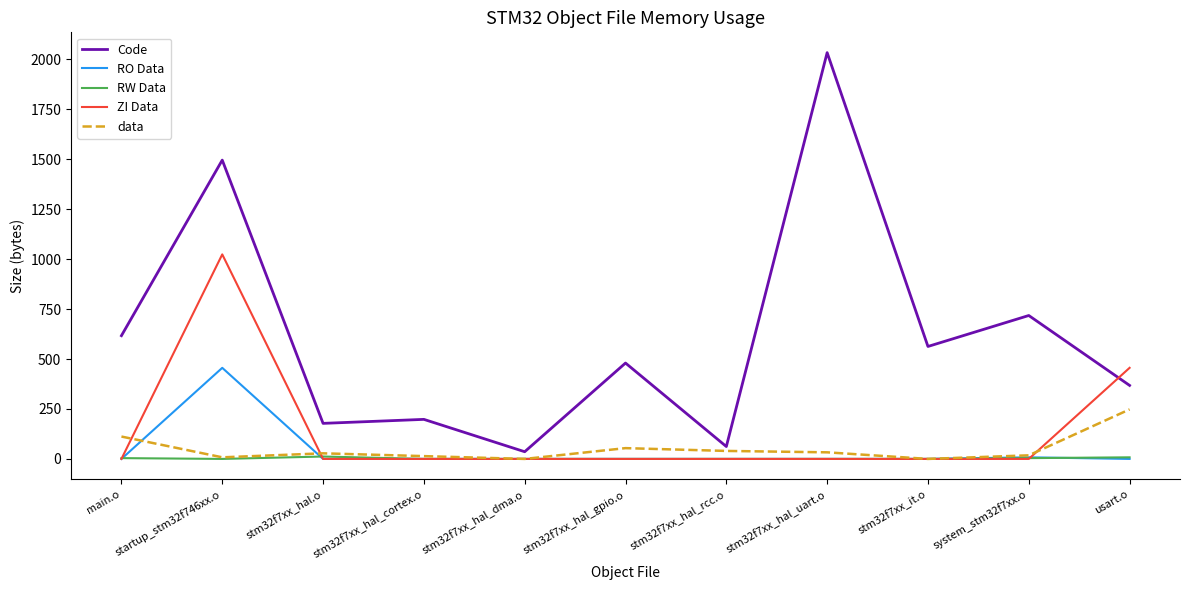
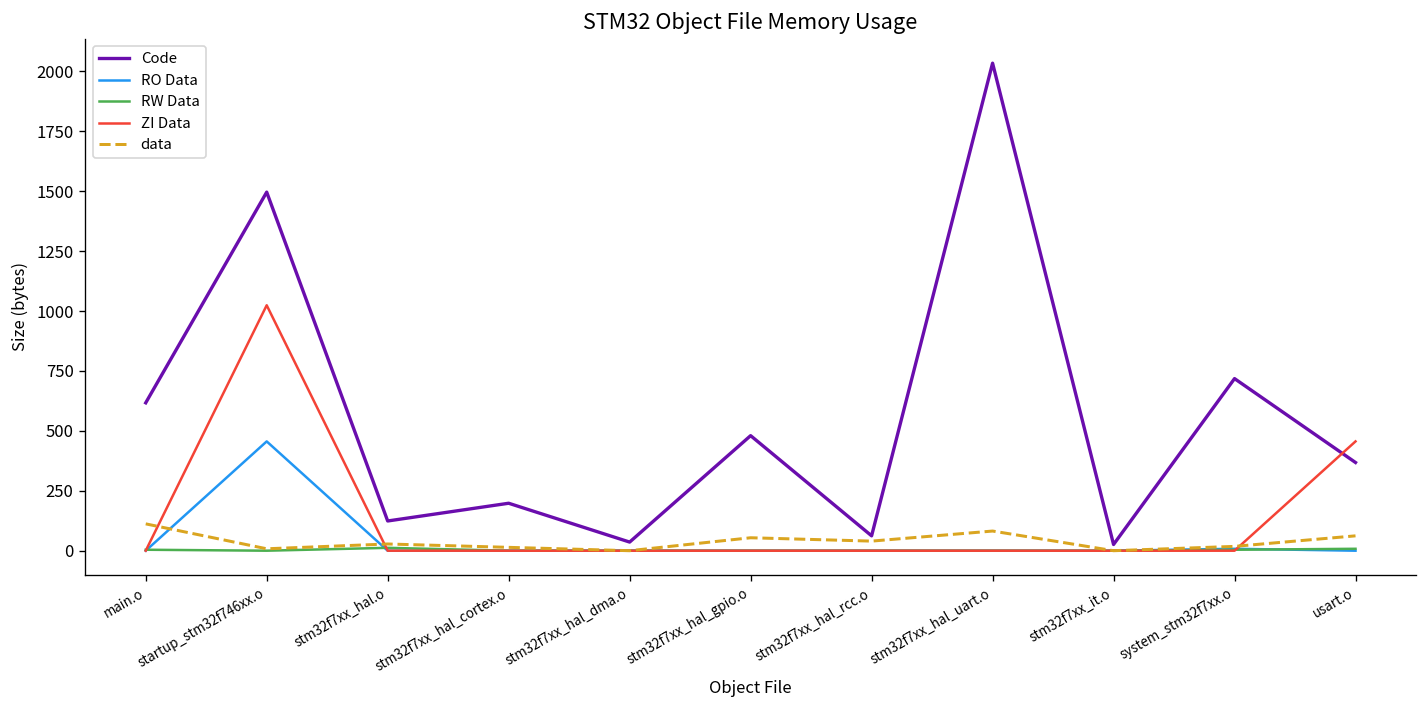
  {
    "Code": {
      "main.o": 620,
      "startup_stm32f746xx.o": 1500,
-     "stm32f7xx_hal.o": 180,
+     "stm32f7xx_hal.o": 120,
      "stm32f7xx_hal_cortex.o": 200,
      "stm32f7xx_hal_dma.o": 40,
      "stm32f7xx_hal_gpio.o": 480,
      "stm32f7xx_hal_rcc.o": 60,
      "stm32f7xx_hal_uart.o": 2030,
-     "stm32f7xx_it.o": 560,
+     "stm32f7xx_it.o": 30,
      "system_stm32f7xx.o": 720,
      "usart.o": 370
    },
    "RO Data": {
      "startup_stm32f746xx.o": 460
    },
    "ZI Data": {
      "startup_stm32f746xx.o": 1020,
      "usart.o": 460
    },
    "data": {
      "main.o": 110,
      "stm32f7xx_hal.o": 30,
      "stm32f7xx_hal_cortex.o": 10,
      "stm32f7xx_hal_gpio.o": 50,
      "stm32f7xx_hal_rcc.o": 40,
-     "stm32f7xx_hal_uart.o": 30,
-     "usart.o": 250
+     "stm32f7xx_hal_uart.o": 80,
+     "usart.o": 60
    }
  }
